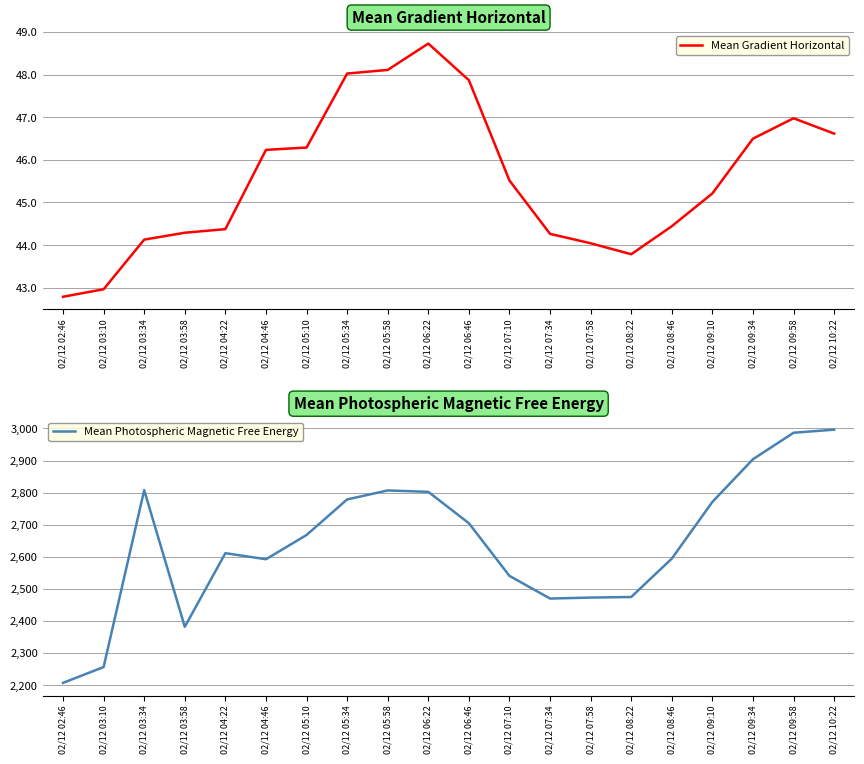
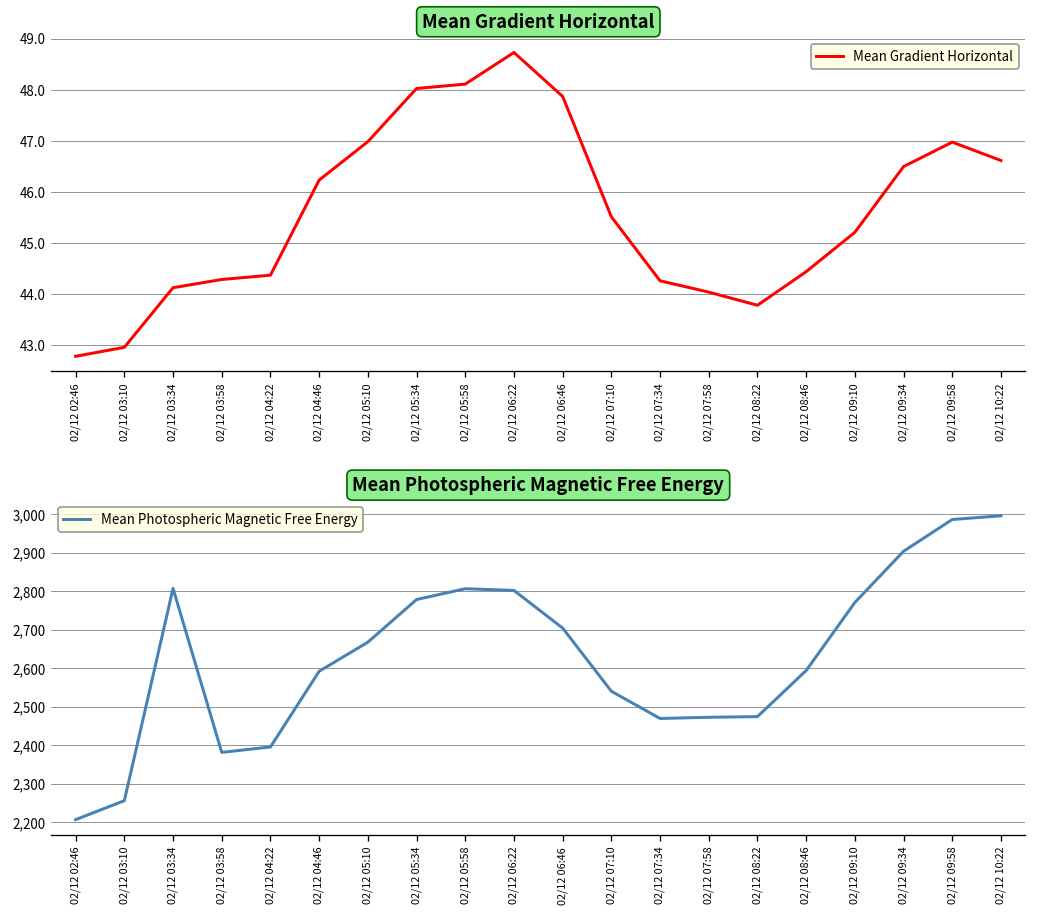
  {
    "Mean Gradient Horizontal": {
      "02/12 02:46": "42.8",
      "02/12 03:10": "43.0",
      "02/12 03:34": "44.1",
      "02/12 03:58": "44.3",
      "02/12 04:22": "44.4",
      "02/12 04:46": "46.2",
-     "02/12 05:10": "46.3",
+     "02/12 05:10": "47.0",
      "02/12 05:34": "48.0",
      "02/12 05:58": "48.1",
      "02/12 06:22": "48.7",
      "02/12 06:46": "47.9",
      "02/12 07:10": "45.5",
      "02/12 07:34": "44.3",
      "02/12 07:58": "44.0",
      "02/12 08:22": "43.8",
      "02/12 08:46": "44.4",
      "02/12 09:10": "45.2",
      "02/12 09:34": "46.5",
      "02/12 09:58": "47.0",
      "02/12 10:22": "46.6"
    },
    "Mean Photospheric Magnetic Free Energy": {
      "02/12 02:46": "2,210",
      "02/12 03:10": "2,260",
      "02/12 03:34": "2,810",
      "02/12 03:58": "2,380",
-     "02/12 04:22": "2,610",
+     "02/12 04:22": "2,400",
      "02/12 04:46": "2,590",
      "02/12 05:10": "2,670",
      "02/12 05:34": "2,780",
      "02/12 05:58": "2,810",
      "02/12 06:22": "2,800",
      "02/12 06:46": "2,700",
      "02/12 07:10": "2,540",
      "02/12 07:34": "2,470",
      "02/12 07:58": "2,470",
      "02/12 08:22": "2,470",
      "02/12 08:46": "2,590",
      "02/12 09:10": "2,770",
      "02/12 09:34": "2,900",
      "02/12 09:58": "2,990",
      "02/12 10:22": "3,000"
    }
  }
